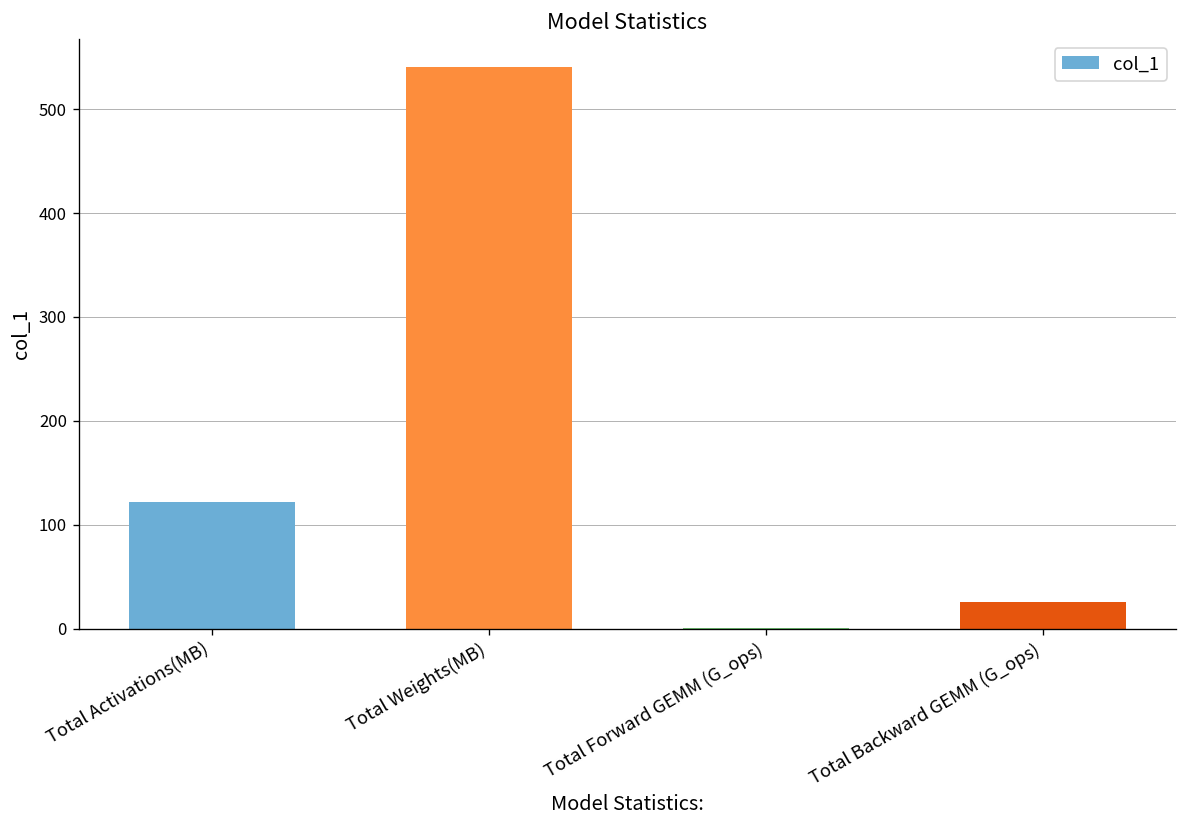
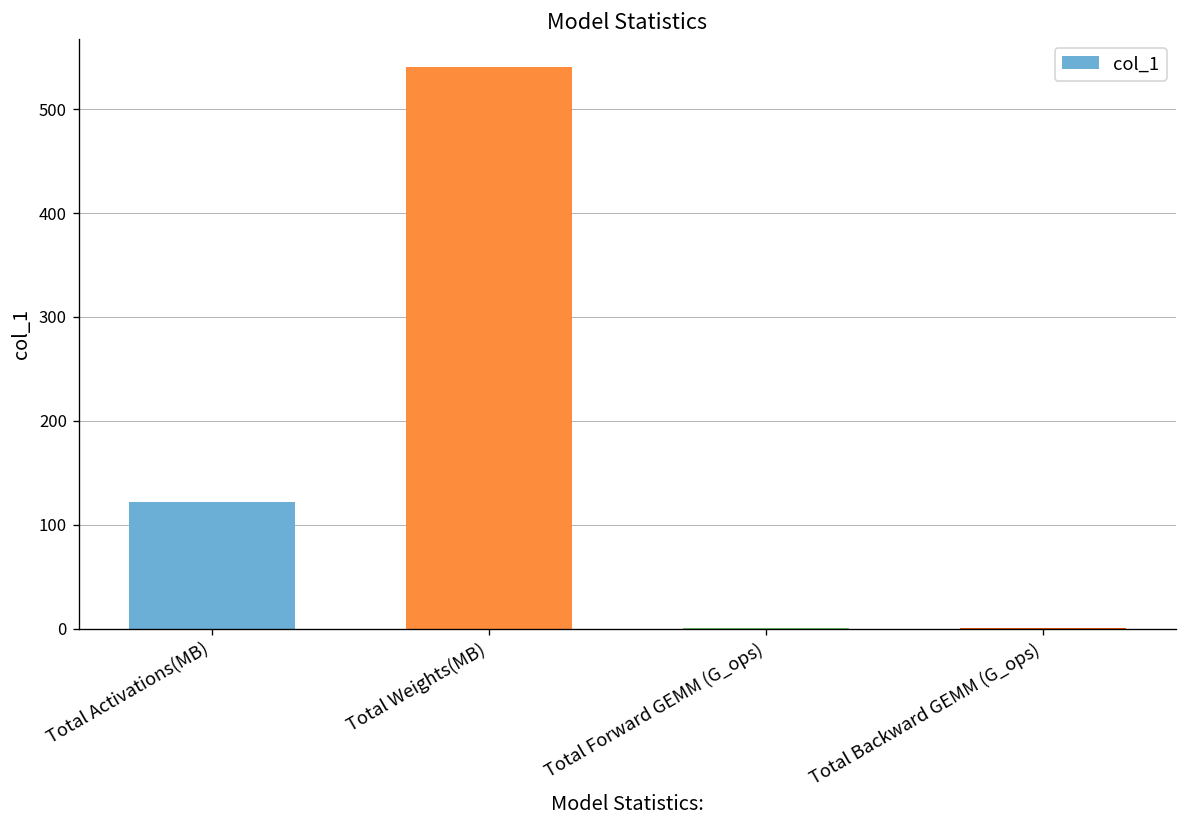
  {
    "Total Activations(MB)": 120,
    "Total Weights(MB)": 540,
-   "Total Backward GEMM (G_ops)": 30
+   "Total Backward GEMM (G_ops)": 0
  }
